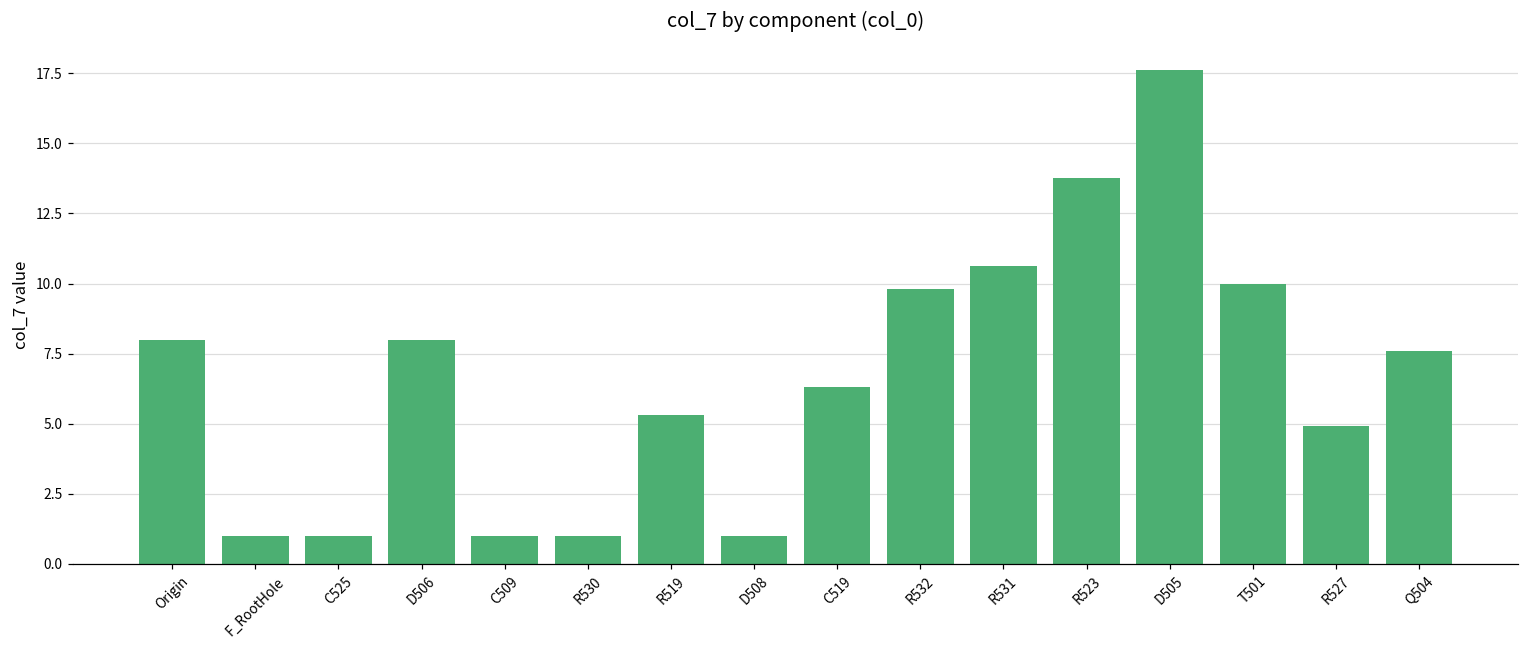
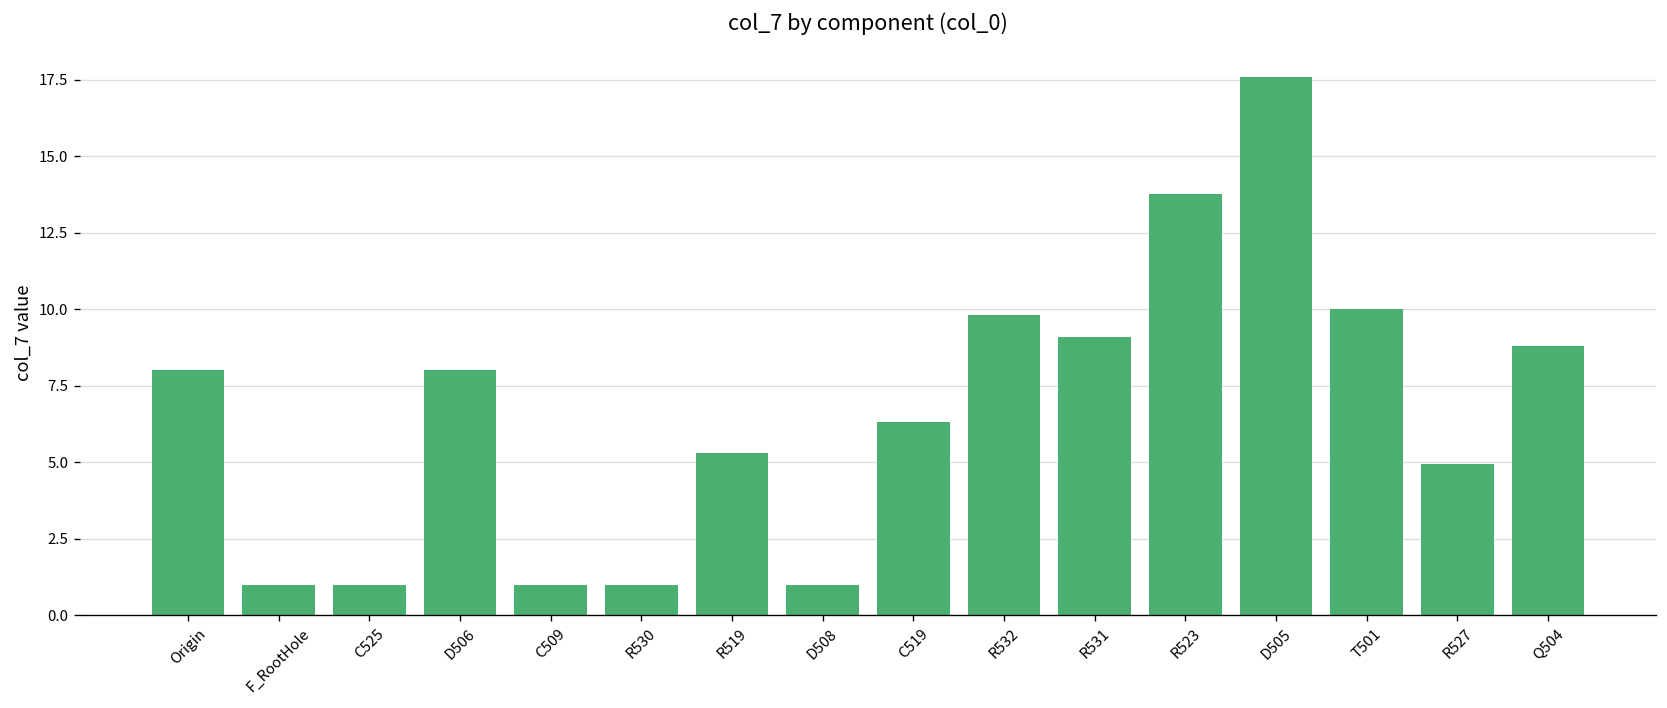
  {
    "Origin": 8.0,
    "F_RootHole": 1.0,
    "C525": 1.0,
    "D506": 8.0,
    "C509": 1.0,
    "R530": 1.0,
    "R519": 5.3,
    "D508": 1.0,
    "C519": 6.3,
    "R532": 9.8,
-   "R531": 10.6,
+   "R531": 9.1,
    "R523": 13.8,
    "D505": 17.6,
    "T501": 10.0,
    "R527": 4.9,
-   "Q504": 7.6
+   "Q504": 8.8
  }
